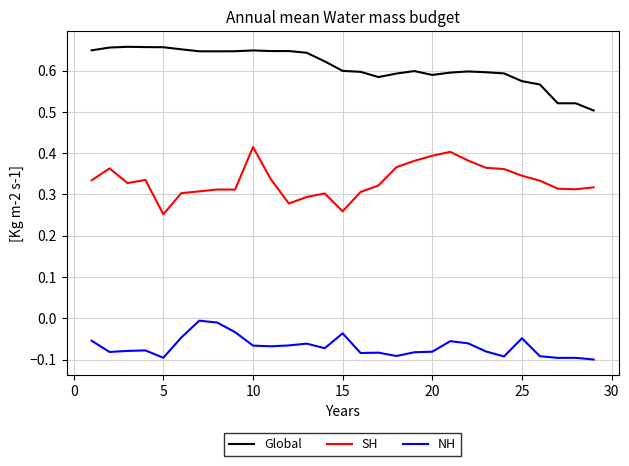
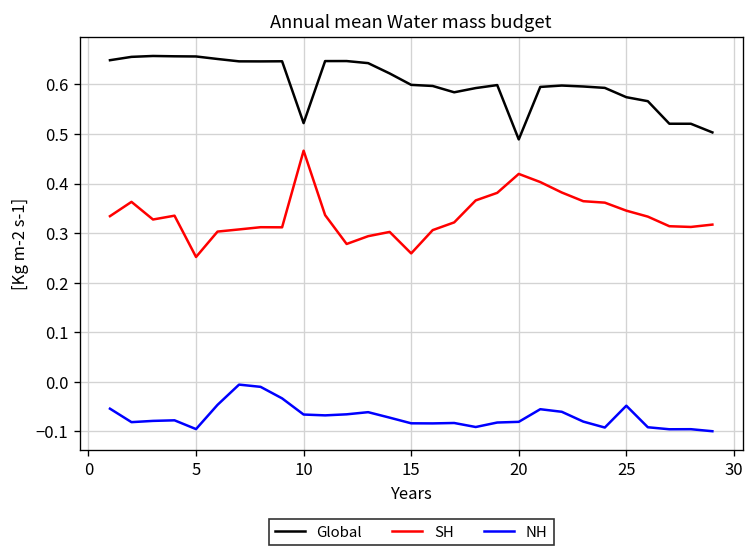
  {
    "Global": {
      "5": 0.66,
-     "10": 0.65,
+     "10": 0.52,
      "15": 0.60,
-     "20": 0.59,
+     "20": 0.49,
      "25": 0.57
    },
    "SH": {
      "5": 0.25,
-     "10": 0.41,
+     "10": 0.47,
      "15": 0.26,
-     "20": 0.39,
+     "20": 0.42,
      "25": 0.35
    },
    "NH": {
      "5": -0.10,
      "10": -0.07,
-     "15": -0.04,
+     "15": -0.08,
      "20": -0.08,
      "25": -0.05
    }
  }
